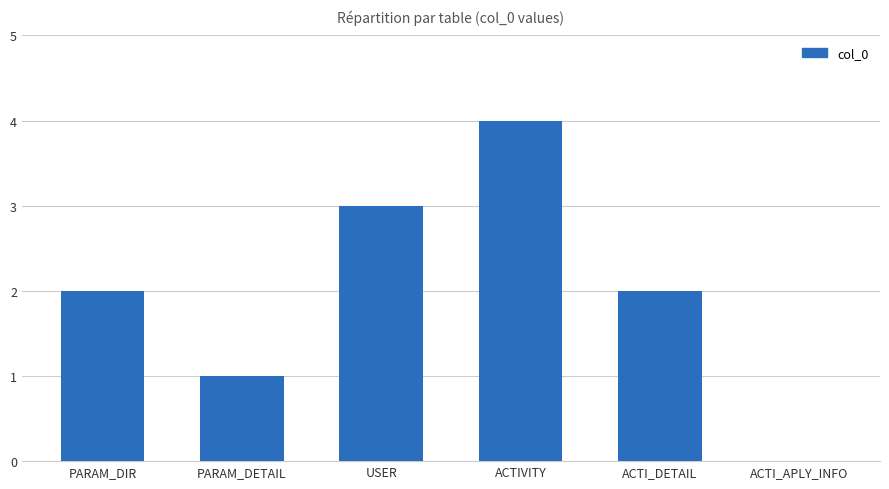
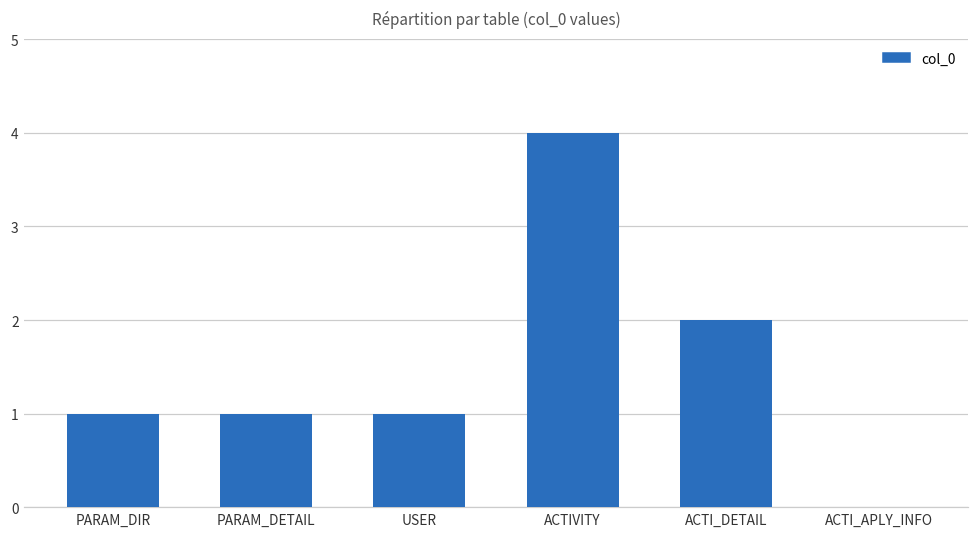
  {
-   "PARAM_DIR": 2,
+   "PARAM_DIR": 1,
    "PARAM_DETAIL": 1,
-   "USER": 3,
+   "USER": 1,
    "ACTIVITY": 4,
    "ACTI_DETAIL": 2,
    "ACTI_APLY_INFO": 0
  }
